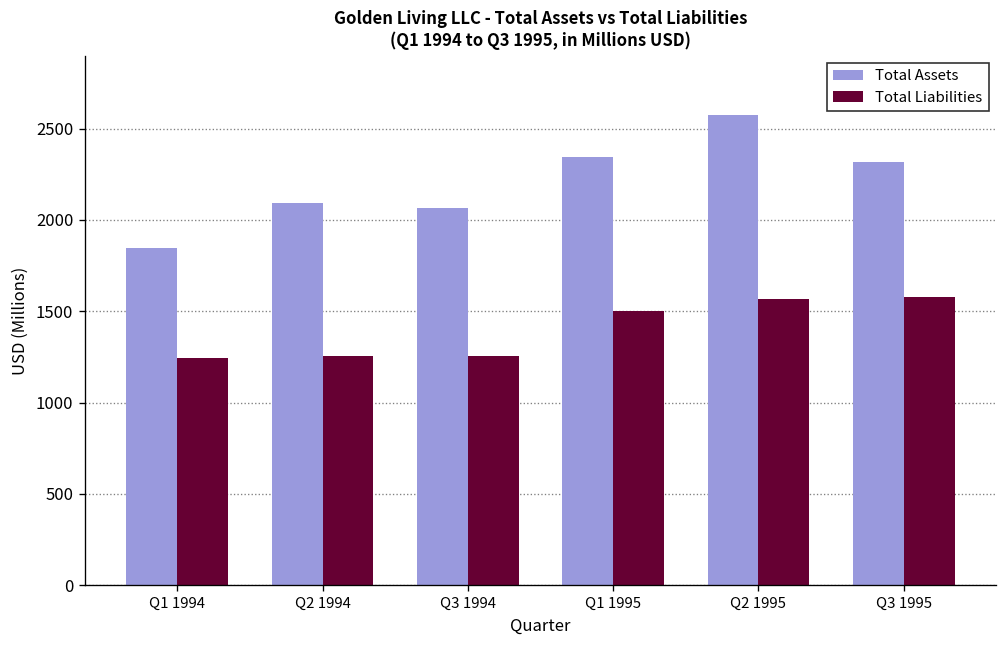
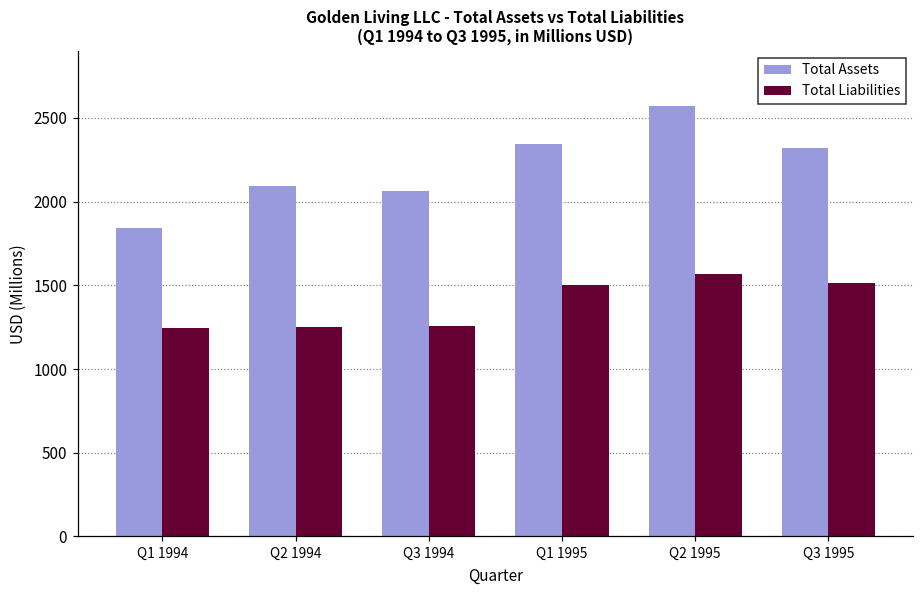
  {
    "Total Assets": {
      "Q1 1994": 1840,
      "Q2 1994": 2090,
      "Q3 1994": 2070,
      "Q1 1995": 2350,
      "Q2 1995": 2570,
      "Q3 1995": 2320
    },
    "Total Liabilities": {
      "Q1 1994": 1250,
      "Q2 1994": 1250,
      "Q3 1994": 1250,
      "Q1 1995": 1500,
      "Q2 1995": 1570,
-     "Q3 1995": 1580
+     "Q3 1995": 1510
    }
  }
